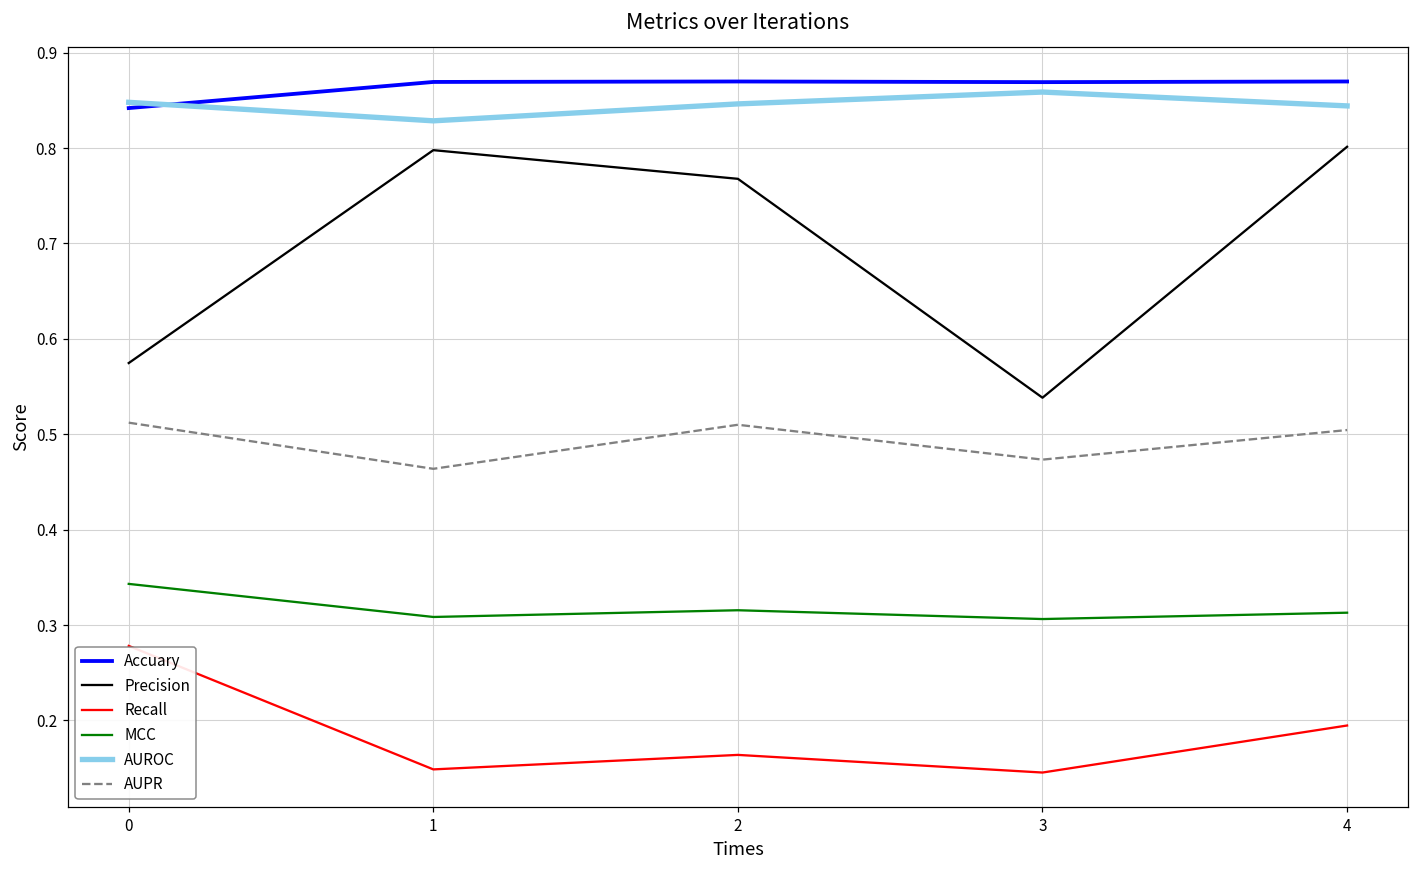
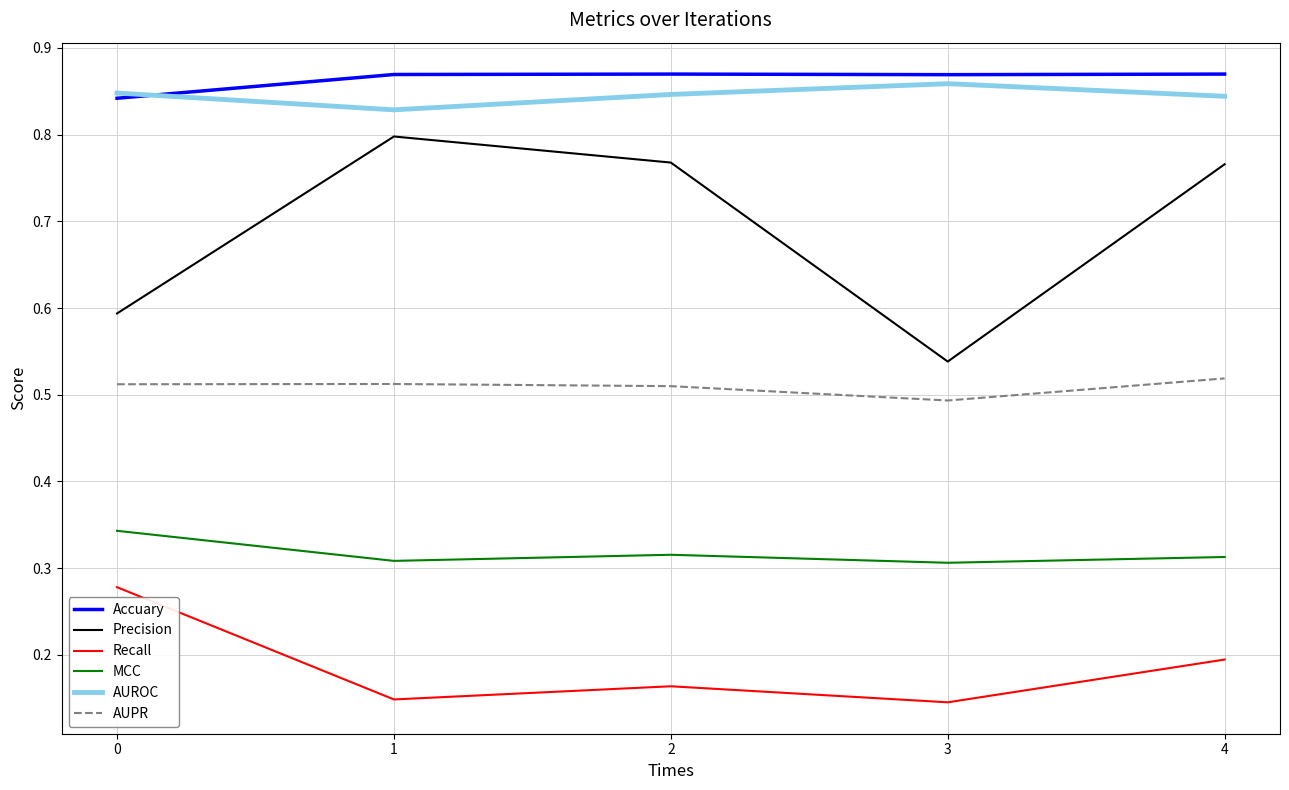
  {
    "Accuary": {
      "0": 0.84,
      "1": 0.87,
      "2": 0.87,
      "3": 0.87,
      "4": 0.87
    },
    "Precision": {
-     "0": 0.57,
+     "0": 0.59,
      "1": 0.80,
      "2": 0.77,
      "3": 0.54,
-     "4": 0.80
+     "4": 0.77
    },
    "Recall": {
      "0": 0.28,
      "1": 0.15,
      "2": 0.16,
      "3": 0.15,
      "4": 0.19
    },
    "MCC": {
      "0": 0.34,
      "1": 0.31,
      "2": 0.32,
      "3": 0.31,
      "4": 0.31
    },
    "AUROC": {
      "0": 0.85,
      "1": 0.83,
      "2": 0.85,
      "3": 0.86,
      "4": 0.84
    },
    "AUPR": {
      "0": 0.51,
-     "1": 0.46,
+     "1": 0.51,
      "2": 0.51,
-     "3": 0.47,
-     "4": 0.50
+     "3": 0.49,
+     "4": 0.52
    }
  }
